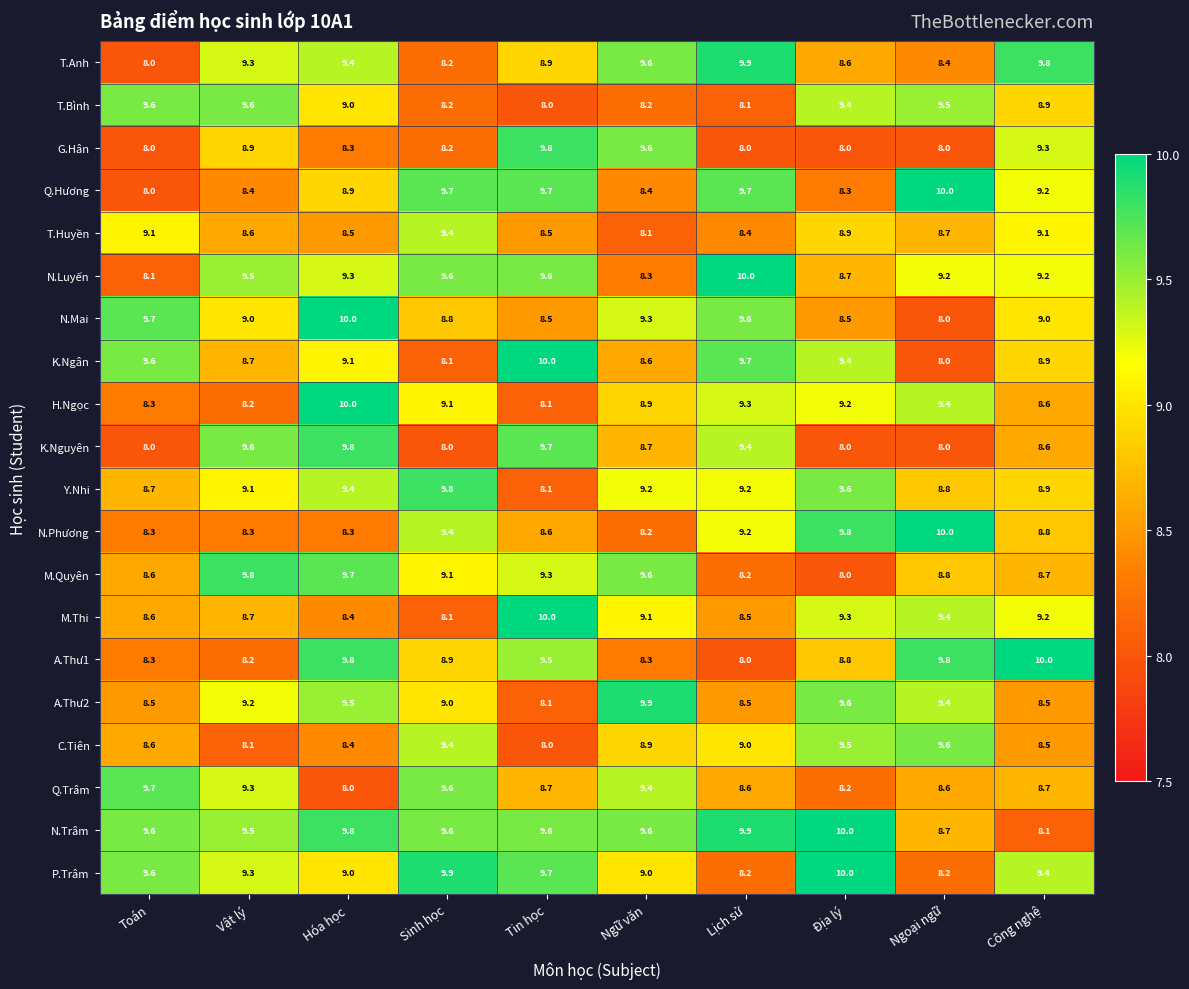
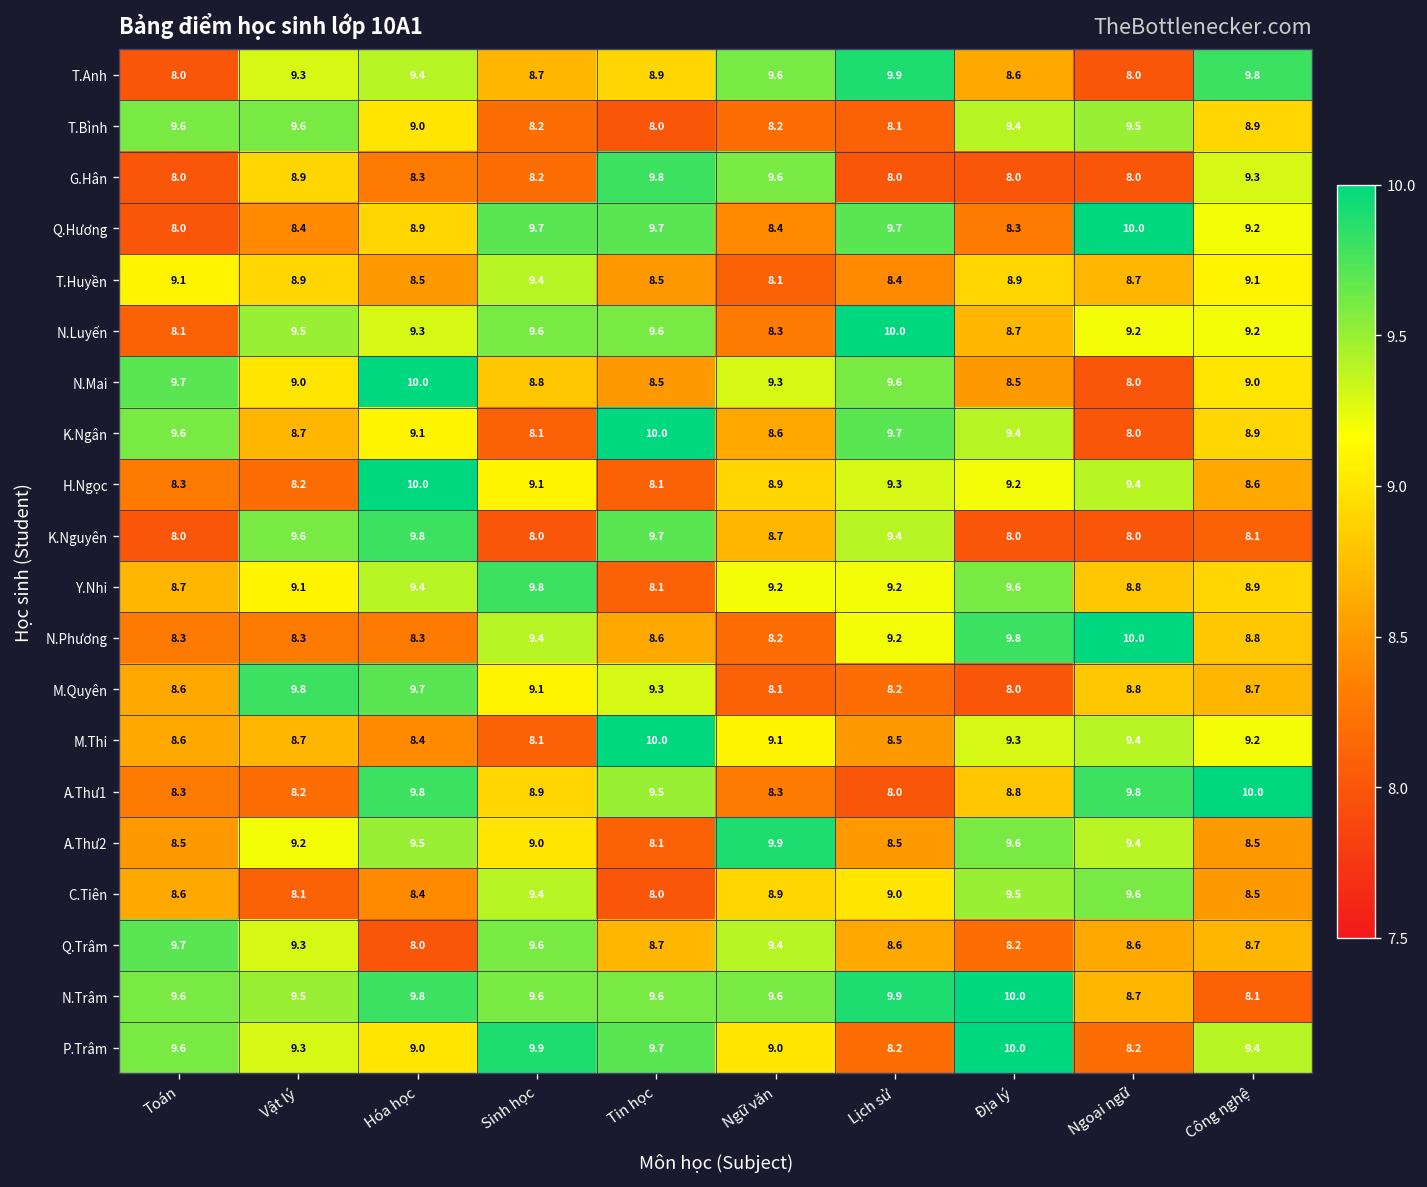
  {
    "T.Anh": {
      "Toán": 8.0,
      "Vật lý": 9.3,
      "Hóa học": 9.4,
-     "Sinh học": 8.2,
+     "Sinh học": 8.7,
      "Tin học": 8.9,
      "Ngữ văn": 9.6,
      "Lịch sử": 9.9,
      "Địa lý": 8.6,
-     "Ngoại ngữ": 8.4,
+     "Ngoại ngữ": 8.0,
      "Công nghệ": 9.8
    },
    "T.Bình": {
      "Toán": 9.6,
      "Vật lý": 9.6,
      "Hóa học": 9.0,
      "Sinh học": 8.2,
      "Tin học": 8.0,
      "Ngữ văn": 8.2,
      "Lịch sử": 8.1,
      "Địa lý": 9.4,
      "Ngoại ngữ": 9.5,
      "Công nghệ": 8.9
    },
    "G.Hân": {
      "Toán": 8.0,
      "Vật lý": 8.9,
      "Hóa học": 8.3,
      "Sinh học": 8.2,
      "Tin học": 9.8,
      "Ngữ văn": 9.6,
      "Lịch sử": 8.0,
      "Địa lý": 8.0,
      "Ngoại ngữ": 8.0,
      "Công nghệ": 9.3
    },
    "Q.Hương": {
      "Toán": 8.0,
      "Vật lý": 8.4,
      "Hóa học": 8.9,
      "Sinh học": 9.7,
      "Tin học": 9.7,
      "Ngữ văn": 8.4,
      "Lịch sử": 9.7,
      "Địa lý": 8.3,
      "Ngoại ngữ": 10.0,
      "Công nghệ": 9.2
    },
    "T.Huyền": {
      "Toán": 9.1,
-     "Vật lý": 8.6,
+     "Vật lý": 8.9,
      "Hóa học": 8.5,
      "Sinh học": 9.4,
      "Tin học": 8.5,
      "Ngữ văn": 8.1,
      "Lịch sử": 8.4,
      "Địa lý": 8.9,
      "Ngoại ngữ": 8.7,
      "Công nghệ": 9.1
    },
    "N.Luyến": {
      "Toán": 8.1,
      "Vật lý": 9.5,
      "Hóa học": 9.3,
      "Sinh học": 9.6,
      "Tin học": 9.6,
      "Ngữ văn": 8.3,
      "Lịch sử": 10.0,
      "Địa lý": 8.7,
      "Ngoại ngữ": 9.2,
      "Công nghệ": 9.2
    },
    "N.Mai": {
      "Toán": 9.7,
      "Vật lý": 9.0,
      "Hóa học": 10.0,
      "Sinh học": 8.8,
      "Tin học": 8.5,
      "Ngữ văn": 9.3,
      "Lịch sử": 9.6,
      "Địa lý": 8.5,
      "Ngoại ngữ": 8.0,
      "Công nghệ": 9.0
    },
    "K.Ngân": {
      "Toán": 9.6,
      "Vật lý": 8.7,
      "Hóa học": 9.1,
      "Sinh học": 8.1,
      "Tin học": 10.0,
      "Ngữ văn": 8.6,
      "Lịch sử": 9.7,
      "Địa lý": 9.4,
      "Ngoại ngữ": 8.0,
      "Công nghệ": 8.9
    },
    "H.Ngọc": {
      "Toán": 8.3,
      "Vật lý": 8.2,
      "Hóa học": 10.0,
      "Sinh học": 9.1,
      "Tin học": 8.1,
      "Ngữ văn": 8.9,
      "Lịch sử": 9.3,
      "Địa lý": 9.2,
      "Ngoại ngữ": 9.4,
      "Công nghệ": 8.6
    },
    "K.Nguyên": {
      "Toán": 8.0,
      "Vật lý": 9.6,
      "Hóa học": 9.8,
      "Sinh học": 8.0,
      "Tin học": 9.7,
      "Ngữ văn": 8.7,
      "Lịch sử": 9.4,
      "Địa lý": 8.0,
      "Ngoại ngữ": 8.0,
-     "Công nghệ": 8.6
+     "Công nghệ": 8.1
    },
    "Y.Nhi": {
      "Toán": 8.7,
      "Vật lý": 9.1,
      "Hóa học": 9.4,
      "Sinh học": 9.8,
      "Tin học": 8.1,
      "Ngữ văn": 9.2,
      "Lịch sử": 9.2,
      "Địa lý": 9.6,
      "Ngoại ngữ": 8.8,
      "Công nghệ": 8.9
    },
    "N.Phương": {
      "Toán": 8.3,
      "Vật lý": 8.3,
      "Hóa học": 8.3,
      "Sinh học": 9.4,
      "Tin học": 8.6,
      "Ngữ văn": 8.2,
      "Lịch sử": 9.2,
      "Địa lý": 9.8,
      "Ngoại ngữ": 10.0,
      "Công nghệ": 8.8
    },
    "M.Quyên": {
      "Toán": 8.6,
      "Vật lý": 9.8,
      "Hóa học": 9.7,
      "Sinh học": 9.1,
      "Tin học": 9.3,
-     "Ngữ văn": 9.6,
+     "Ngữ văn": 8.1,
      "Lịch sử": 8.2,
      "Địa lý": 8.0,
      "Ngoại ngữ": 8.8,
      "Công nghệ": 8.7
    },
    "M.Thi": {
      "Toán": 8.6,
      "Vật lý": 8.7,
      "Hóa học": 8.4,
      "Sinh học": 8.1,
      "Tin học": 10.0,
      "Ngữ văn": 9.1,
      "Lịch sử": 8.5,
      "Địa lý": 9.3,
      "Ngoại ngữ": 9.4,
      "Công nghệ": 9.2
    },
    "A.Thư1": {
      "Toán": 8.3,
      "Vật lý": 8.2,
      "Hóa học": 9.8,
      "Sinh học": 8.9,
      "Tin học": 9.5,
      "Ngữ văn": 8.3,
      "Lịch sử": 8.0,
      "Địa lý": 8.8,
      "Ngoại ngữ": 9.8,
      "Công nghệ": 10.0
    },
    "A.Thư2": {
      "Toán": 8.5,
      "Vật lý": 9.2,
      "Hóa học": 9.5,
      "Sinh học": 9.0,
      "Tin học": 8.1,
      "Ngữ văn": 9.9,
      "Lịch sử": 8.5,
      "Địa lý": 9.6,
      "Ngoại ngữ": 9.4,
      "Công nghệ": 8.5
    },
    "C.Tiên": {
      "Toán": 8.6,
      "Vật lý": 8.1,
      "Hóa học": 8.4,
      "Sinh học": 9.4,
      "Tin học": 8.0,
      "Ngữ văn": 8.9,
      "Lịch sử": 9.0,
      "Địa lý": 9.5,
      "Ngoại ngữ": 9.6,
      "Công nghệ": 8.5
    },
    "Q.Trâm": {
      "Toán": 9.7,
      "Vật lý": 9.3,
      "Hóa học": 8.0,
      "Sinh học": 9.6,
      "Tin học": 8.7,
      "Ngữ văn": 9.4,
      "Lịch sử": 8.6,
      "Địa lý": 8.2,
      "Ngoại ngữ": 8.6,
      "Công nghệ": 8.7
    },
    "N.Trâm": {
      "Toán": 9.6,
      "Vật lý": 9.5,
      "Hóa học": 9.8,
      "Sinh học": 9.6,
      "Tin học": 9.6,
      "Ngữ văn": 9.6,
      "Lịch sử": 9.9,
      "Địa lý": 10.0,
      "Ngoại ngữ": 8.7,
      "Công nghệ": 8.1
    },
    "P.Trâm": {
      "Toán": 9.6,
      "Vật lý": 9.3,
      "Hóa học": 9.0,
      "Sinh học": 9.9,
      "Tin học": 9.7,
      "Ngữ văn": 9.0,
      "Lịch sử": 8.2,
      "Địa lý": 10.0,
      "Ngoại ngữ": 8.2,
      "Công nghệ": 9.4
    }
  }
